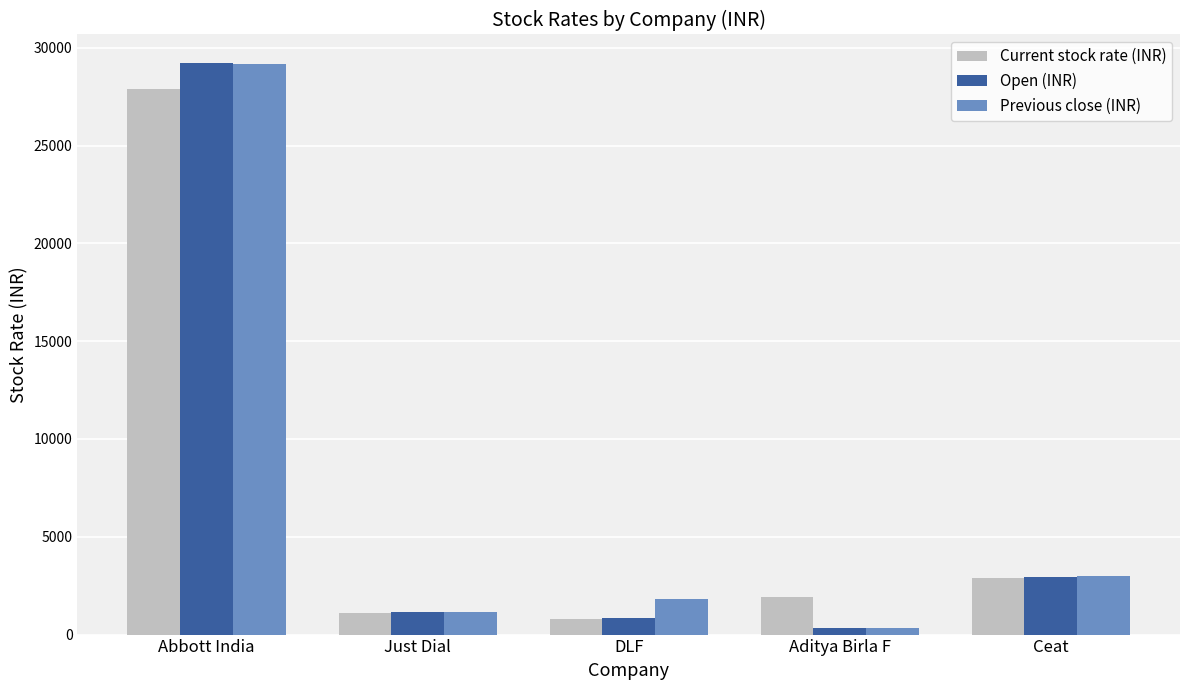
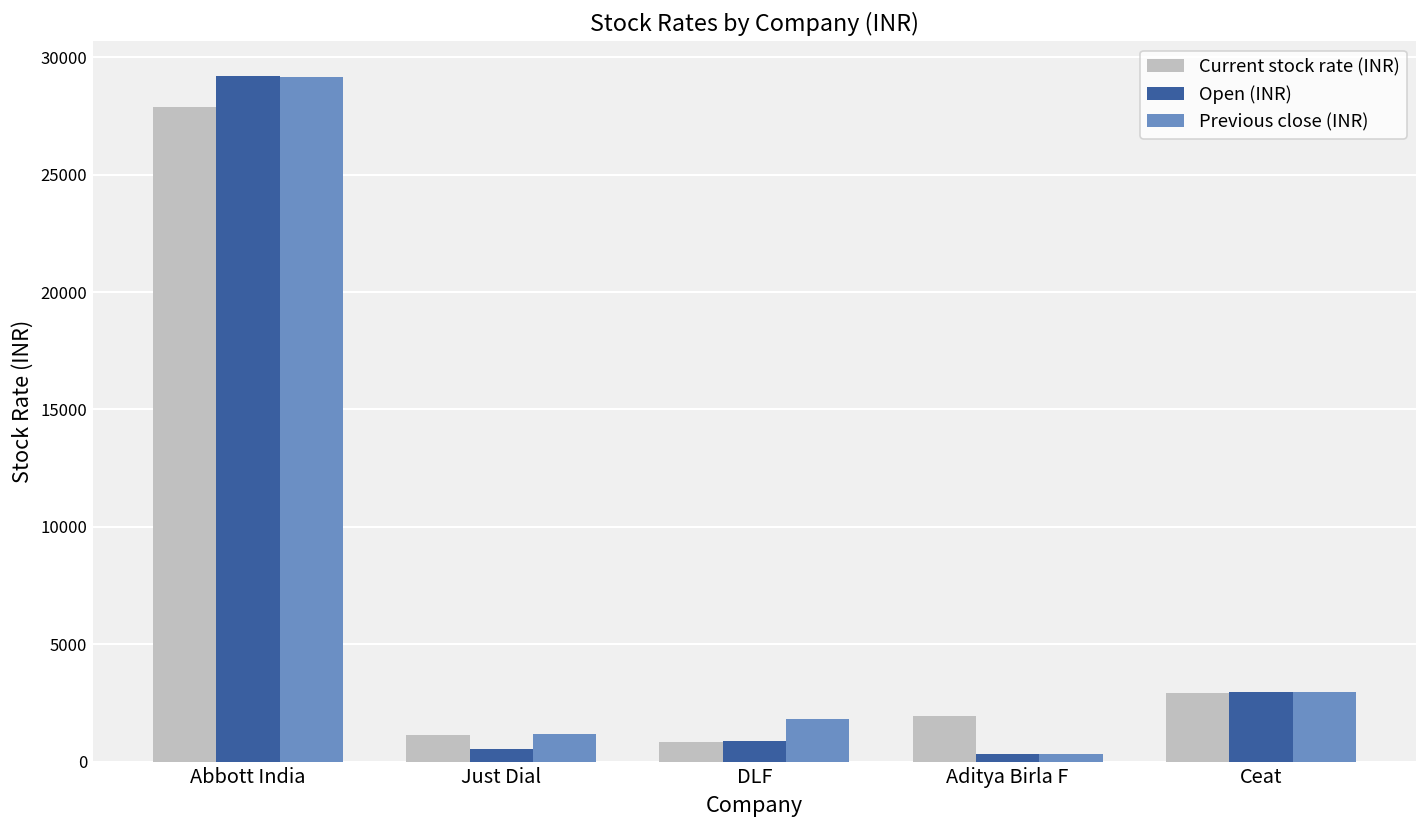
  {
    "Current stock rate (INR)": {
      "Abbott India": 27900,
      "Just Dial": 1100,
      "DLF": 800,
      "Aditya Birla F": 1900,
      "Ceat": 2900
    },
    "Open (INR)": {
      "Abbott India": 29200,
-     "Just Dial": 1200,
+     "Just Dial": 500,
      "DLF": 900,
      "Aditya Birla F": 300,
      "Ceat": 3000
    },
    "Previous close (INR)": {
      "Abbott India": 29200,
      "Just Dial": 1200,
      "DLF": 1800,
      "Aditya Birla F": 300,
      "Ceat": 3000
    }
  }
